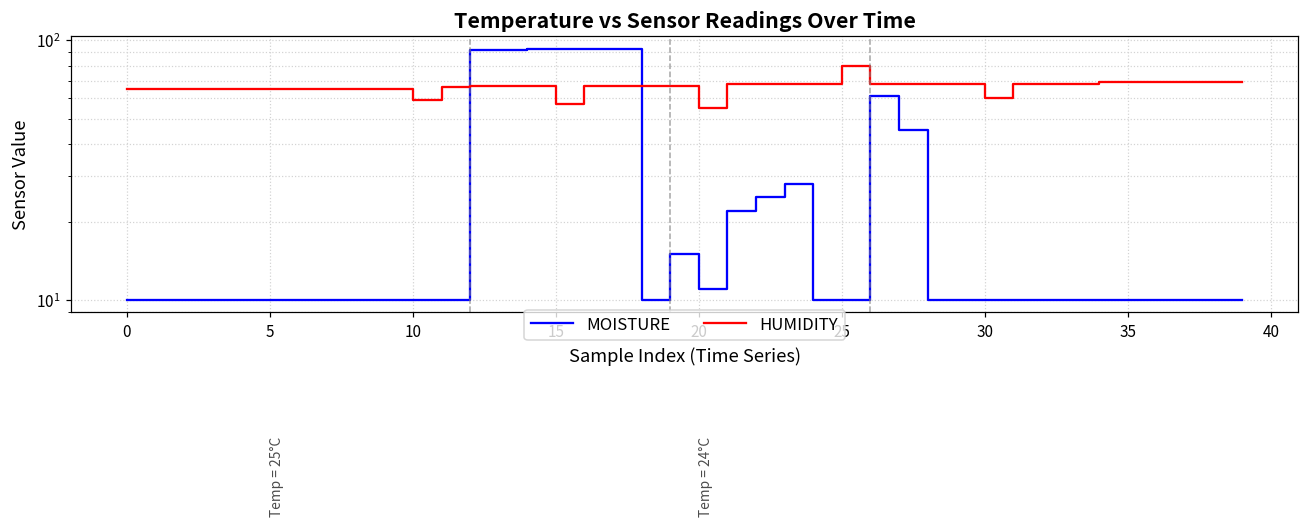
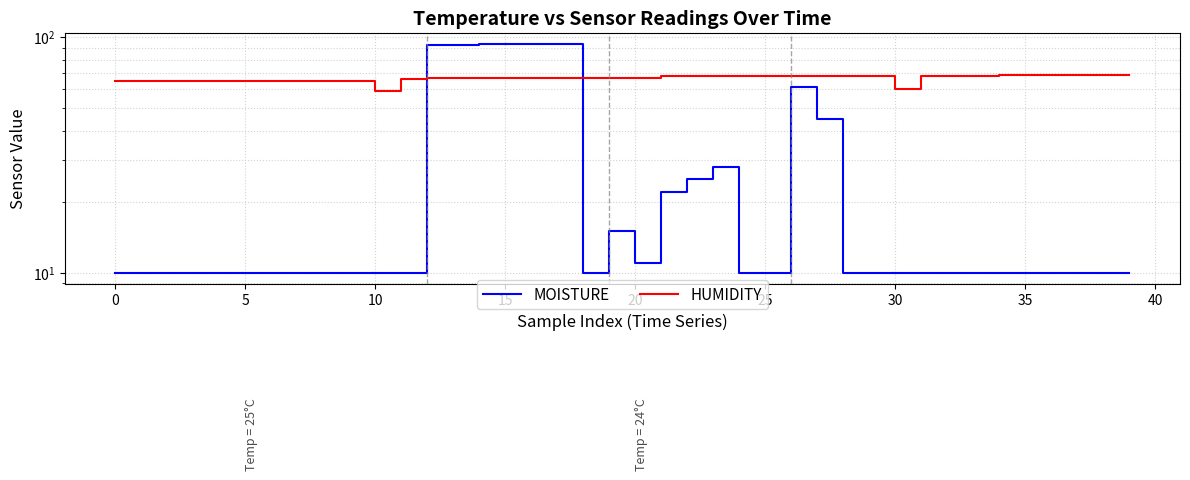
  {
    "MOISTURE": {
      "0": 10,
      "5": 10,
      "10": 10,
      "15": 93,
      "20": 11,
      "25": 10,
      "30": 10,
      "35": 10
    },
    "HUMIDITY": {
      "0": 65,
      "5": 65,
      "10": 59,
-     "15": 57,
-     "20": 55,
-     "25": 80,
+     "15": 67,
+     "20": 67,
+     "25": 68,
      "30": 60,
      "35": 69
    }
  }
